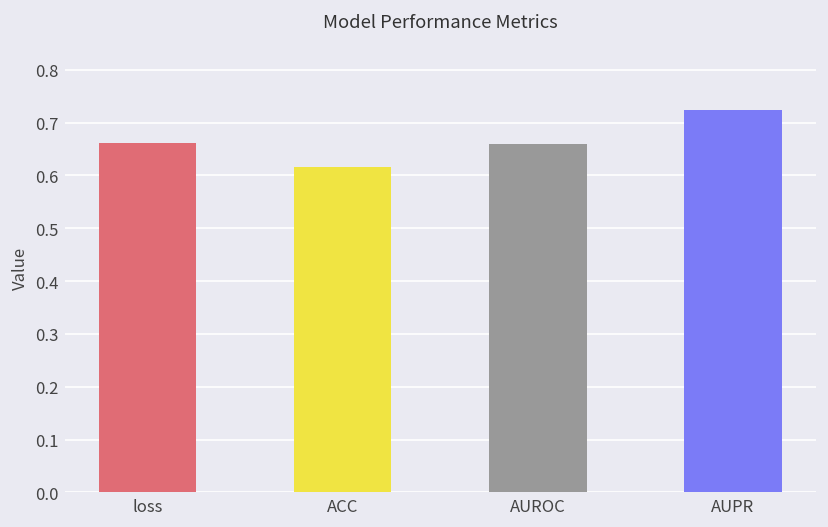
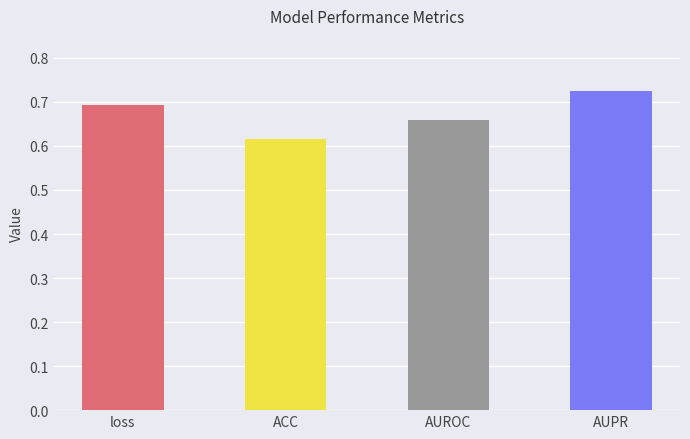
  {
-   "loss": 0.66,
+   "loss": 0.69,
    "ACC": 0.62,
    "AUROC": 0.66,
    "AUPR": 0.72
  }
